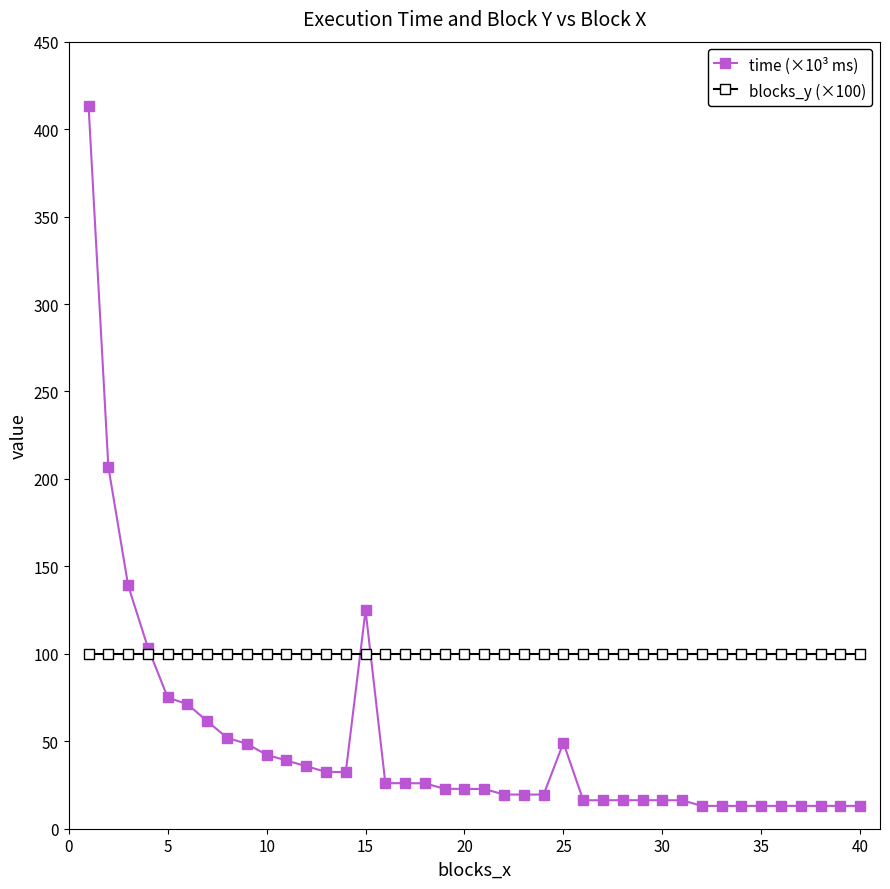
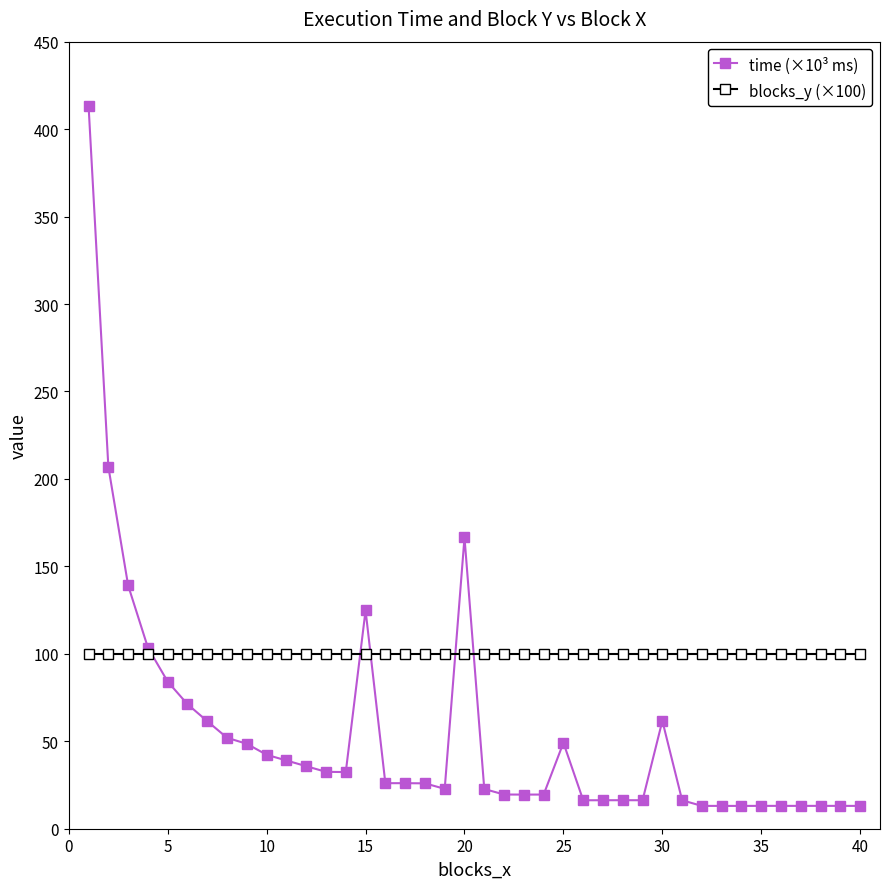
  {
    "time (×10³ ms)": {
-     "5": 75,
+     "5": 84,
      "10": 42,
      "15": 125,
-     "20": 23,
+     "20": 167,
      "25": 49,
-     "30": 16,
+     "30": 62,
      "35": 13,
      "40": 13
    },
    "blocks_y (×100)": {
      "5": 100,
      "10": 100,
      "15": 100,
      "20": 100,
      "25": 100,
      "30": 100,
      "35": 100,
      "40": 100
    }
  }
